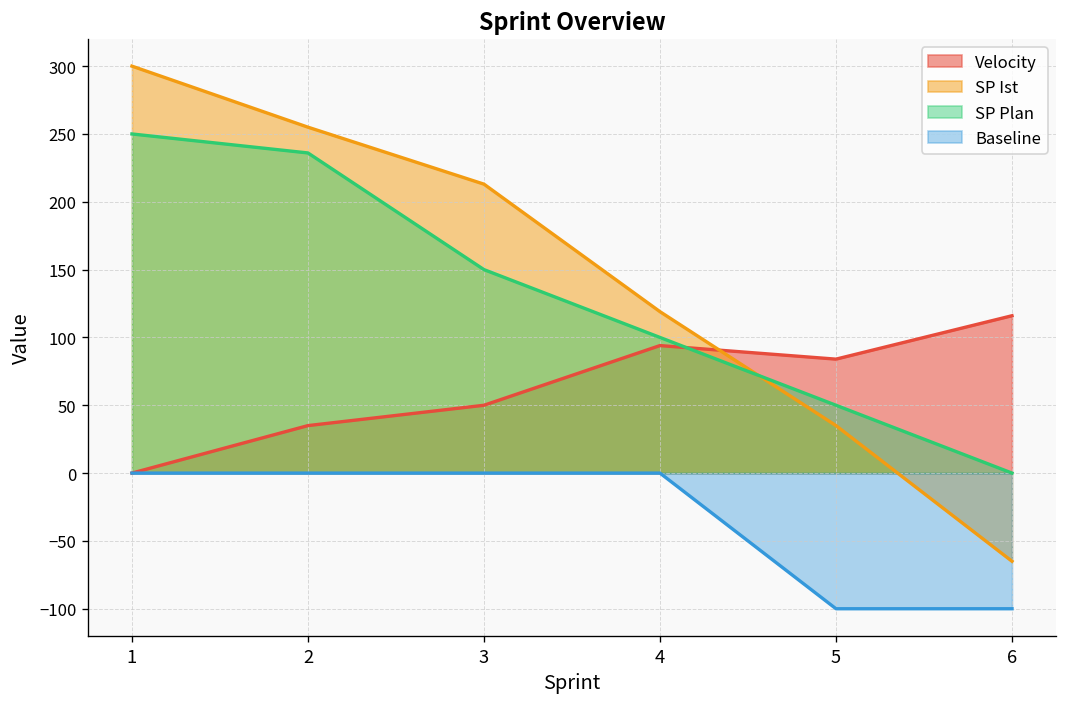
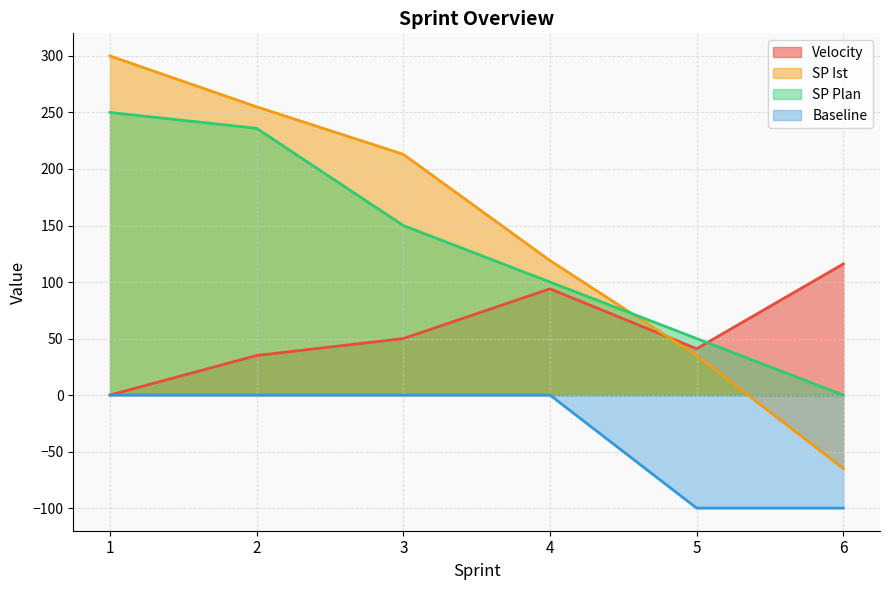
  {
    "Velocity": {
      "2": 35,
      "3": 50,
      "4": 94,
-     "5": 84,
+     "5": 41,
      "6": 116
    },
    "SP Plan": {
      "1": 250,
      "2": 236,
      "3": 150,
      "4": 100,
      "5": 50
    }
  }
